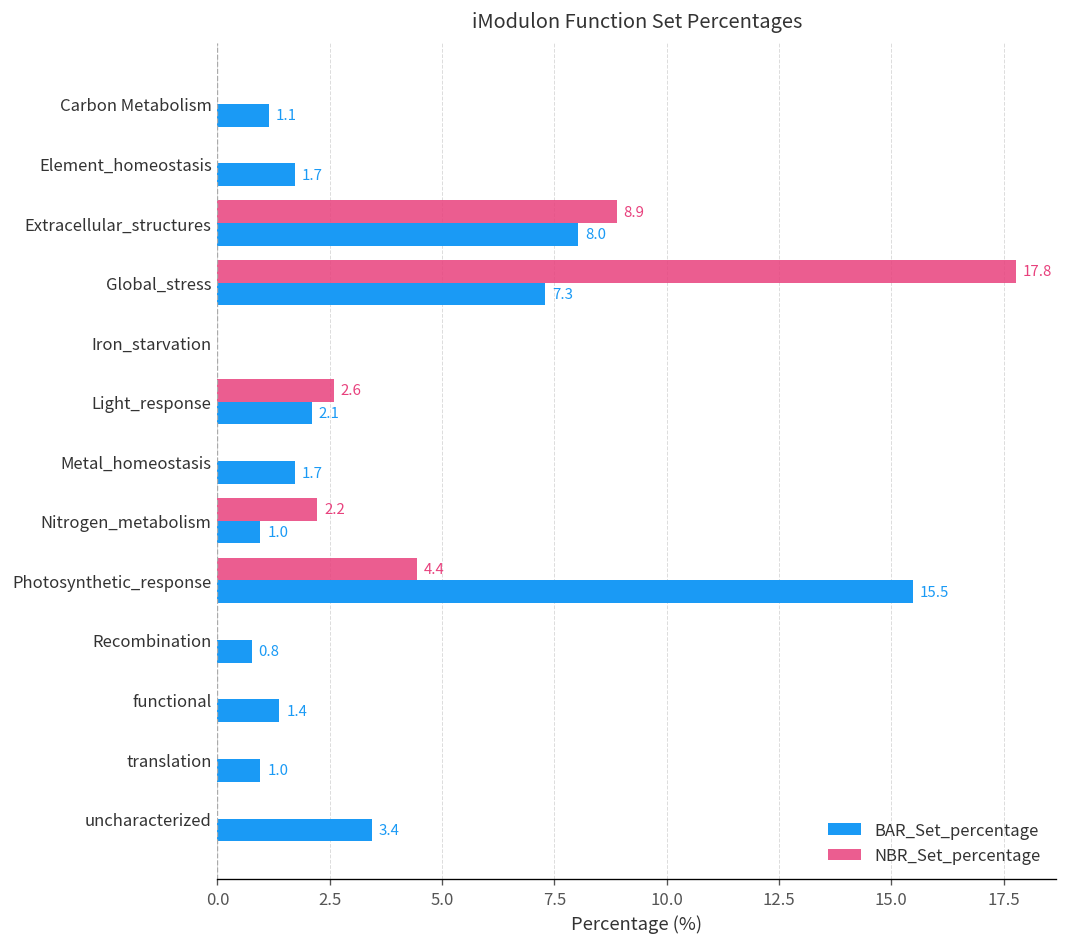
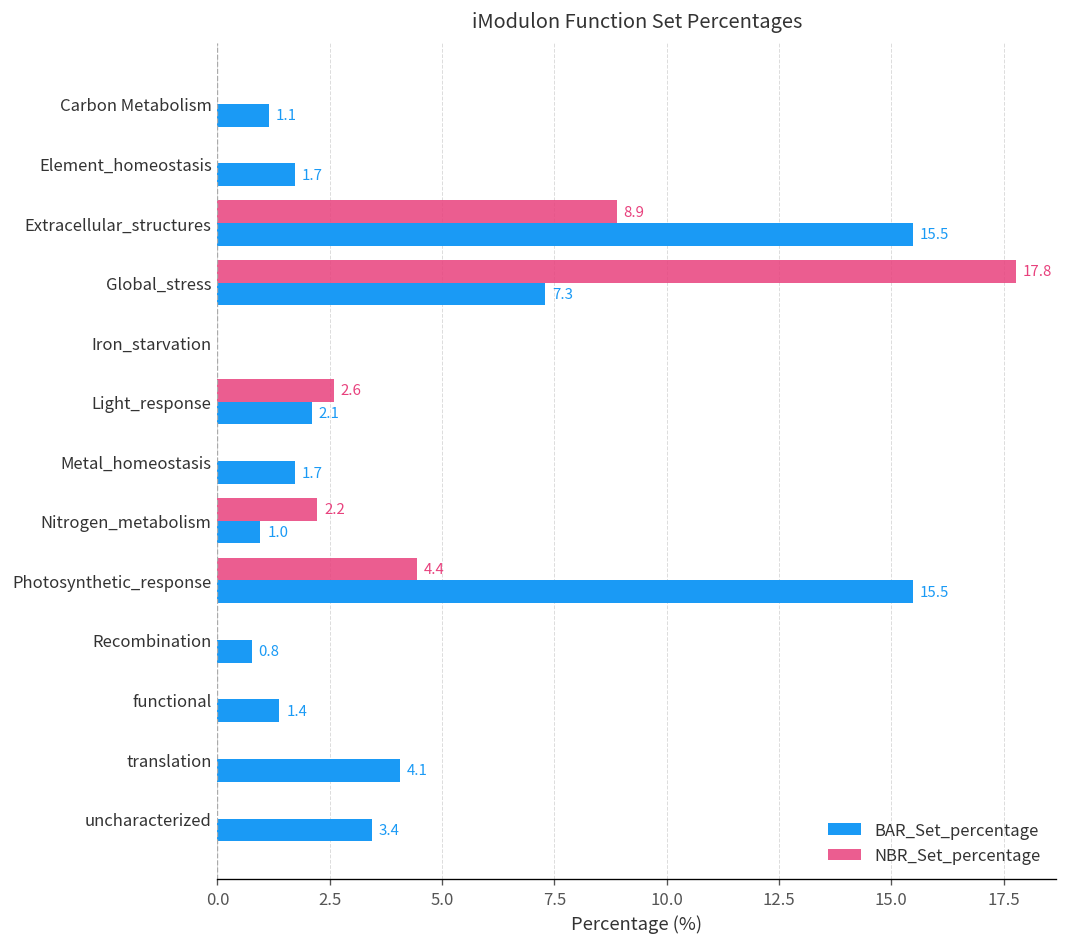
  {
    "BAR_Set_percentage": {
      "Carbon Metabolism": 1.1,
      "Element_homeostasis": 1.7,
-     "Extracellular_structures": 8.0,
+     "Extracellular_structures": 15.5,
      "Global_stress": 7.3,
      "Light_response": 2.1,
      "Metal_homeostasis": 1.7,
      "Nitrogen_metabolism": 1.0,
      "Photosynthetic_response": 15.5,
      "Recombination": 0.8,
      "functional": 1.4,
-     "translation": 1.0,
+     "translation": 4.1,
      "uncharacterized": 3.4
    },
    "NBR_Set_percentage": {
      "Extracellular_structures": 8.9,
      "Global_stress": 17.8,
      "Light_response": 2.6,
      "Nitrogen_metabolism": 2.2,
      "Photosynthetic_response": 4.4
    }
  }
